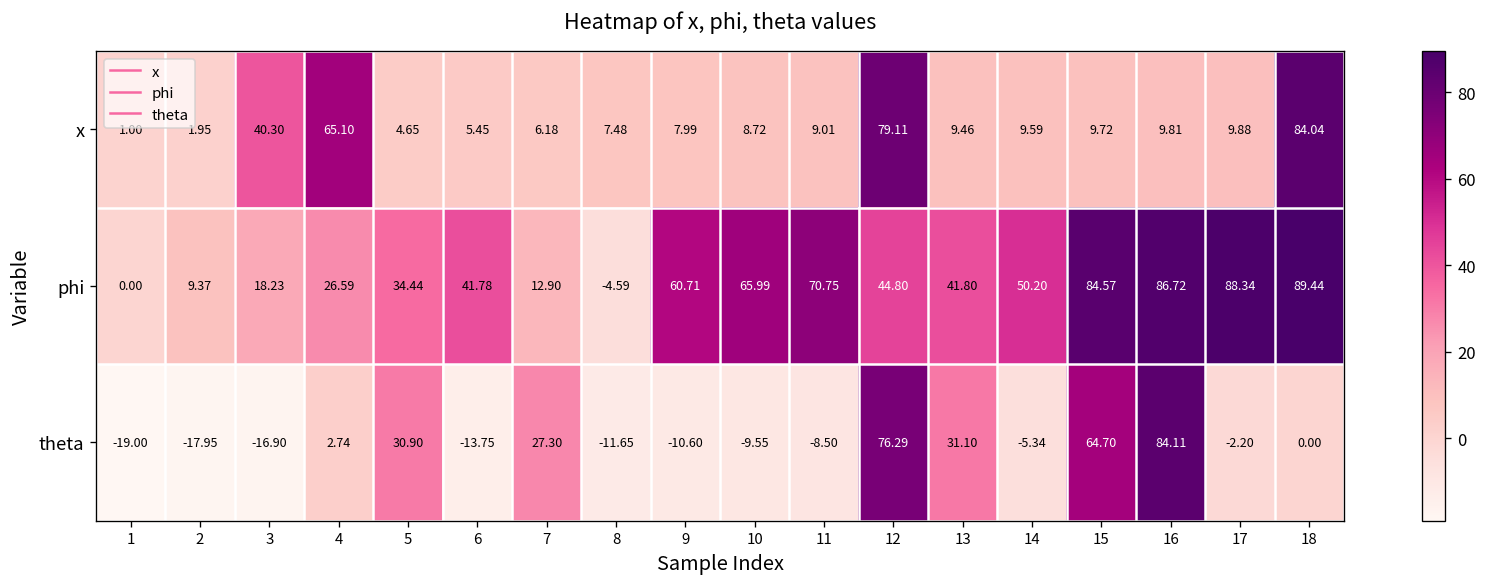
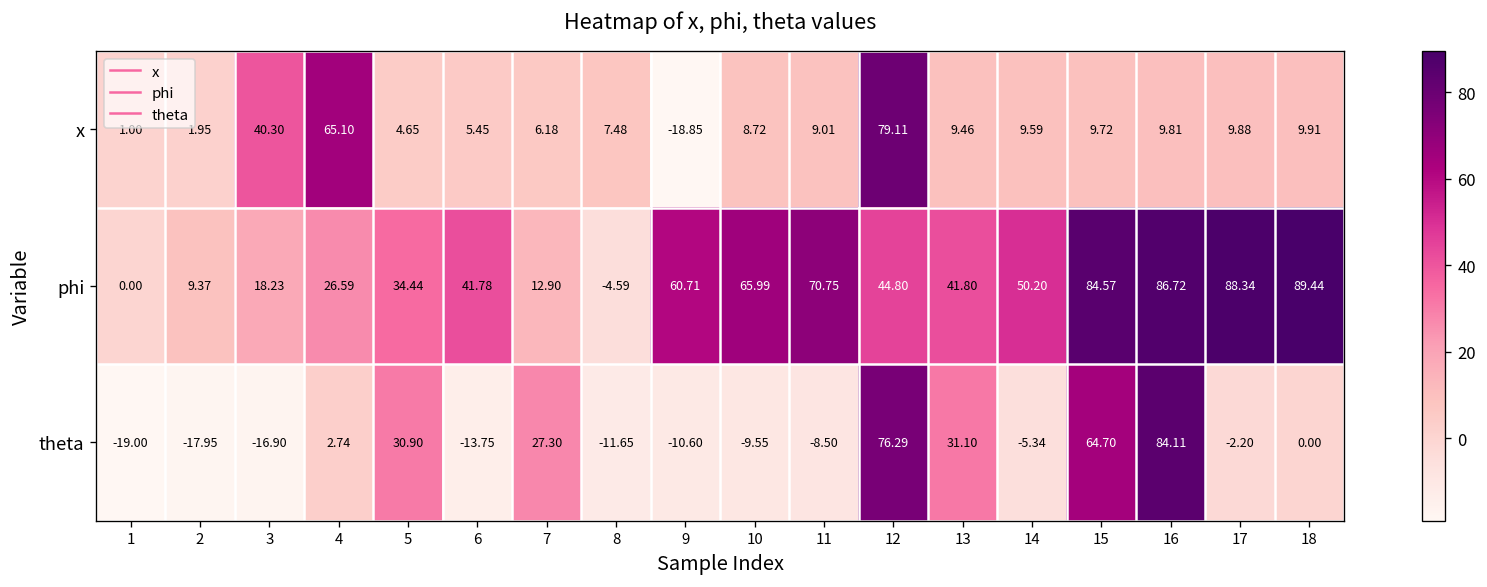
  {
    "x": {
      "3": 40.30,
      "4": 65.10,
      "5": 4.65,
      "6": 5.45,
      "7": 6.18,
      "8": 7.48,
-     "9": 7.99,
+     "9": -18.85,
      "10": 8.72,
      "11": 9.01,
      "12": 79.11,
      "13": 9.46,
      "14": 9.59,
      "15": 9.72,
      "16": 9.81,
      "17": 9.88,
-     "18": 84.04
+     "18": 9.91
    },
    "phi": {
      "1": 0.00,
      "2": 9.37,
      "3": 18.23,
      "4": 26.59,
      "5": 34.44,
      "6": 41.78,
      "7": 12.90,
      "8": -4.59,
      "9": 60.71,
      "10": 65.99,
      "11": 70.75,
      "12": 44.80,
      "13": 41.80,
      "14": 50.20,
      "15": 84.57,
      "16": 86.72,
      "17": 88.34,
      "18": 89.44
    },
    "theta": {
      "1": -19.00,
      "2": -17.95,
      "3": -16.90,
      "4": 2.74,
      "5": 30.90,
      "6": -13.75,
      "7": 27.30,
      "8": -11.65,
      "9": -10.60,
      "10": -9.55,
      "11": -8.50,
      "12": 76.29,
      "13": 31.10,
      "14": -5.34,
      "15": 64.70,
      "16": 84.11,
      "17": -2.20,
      "18": 0.00
    }
  }
